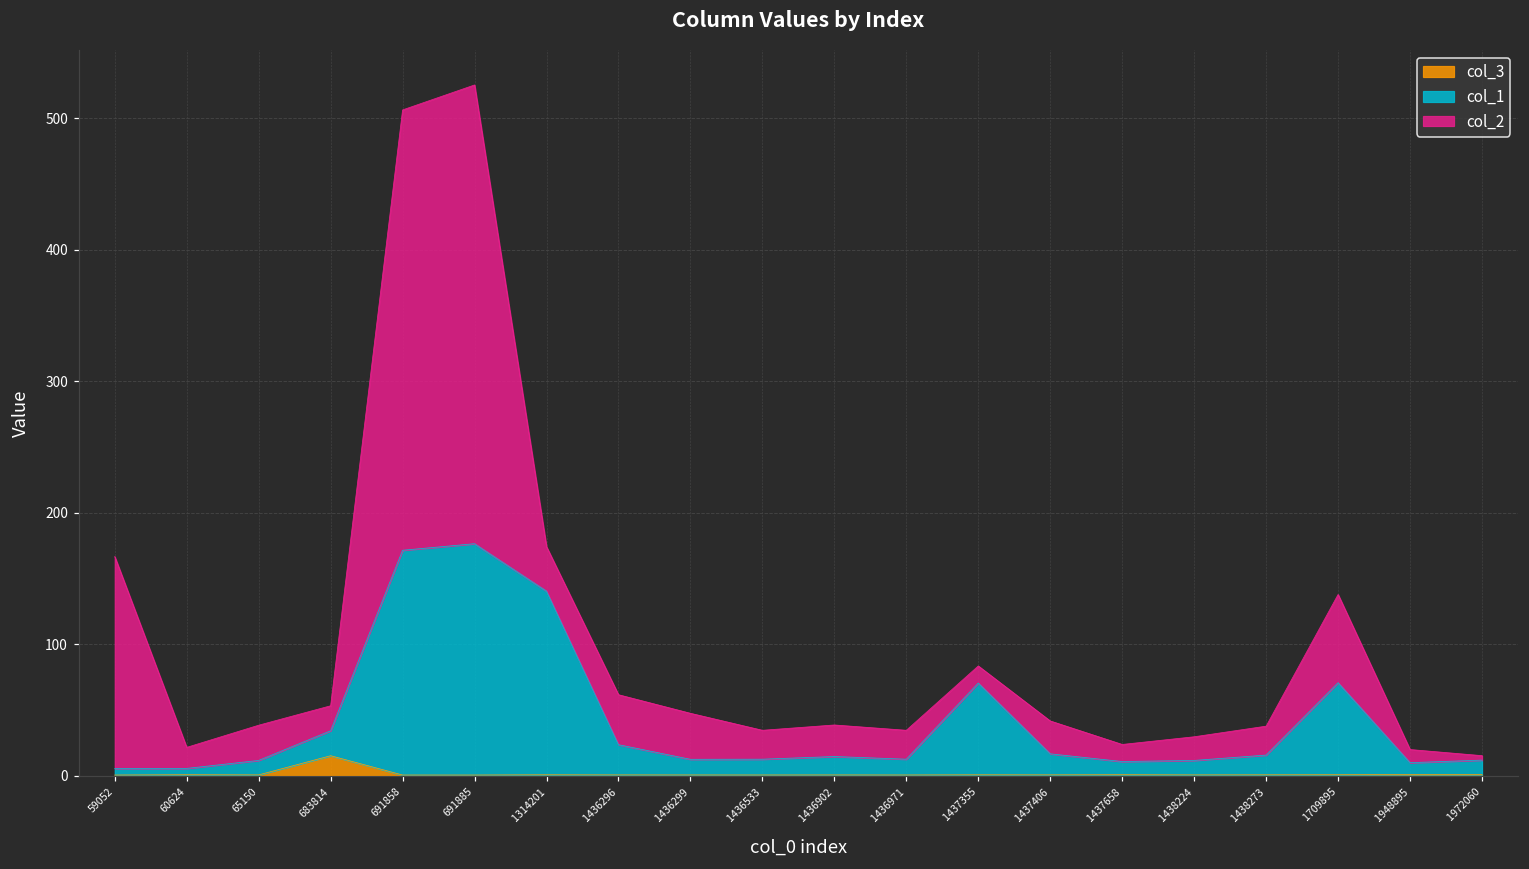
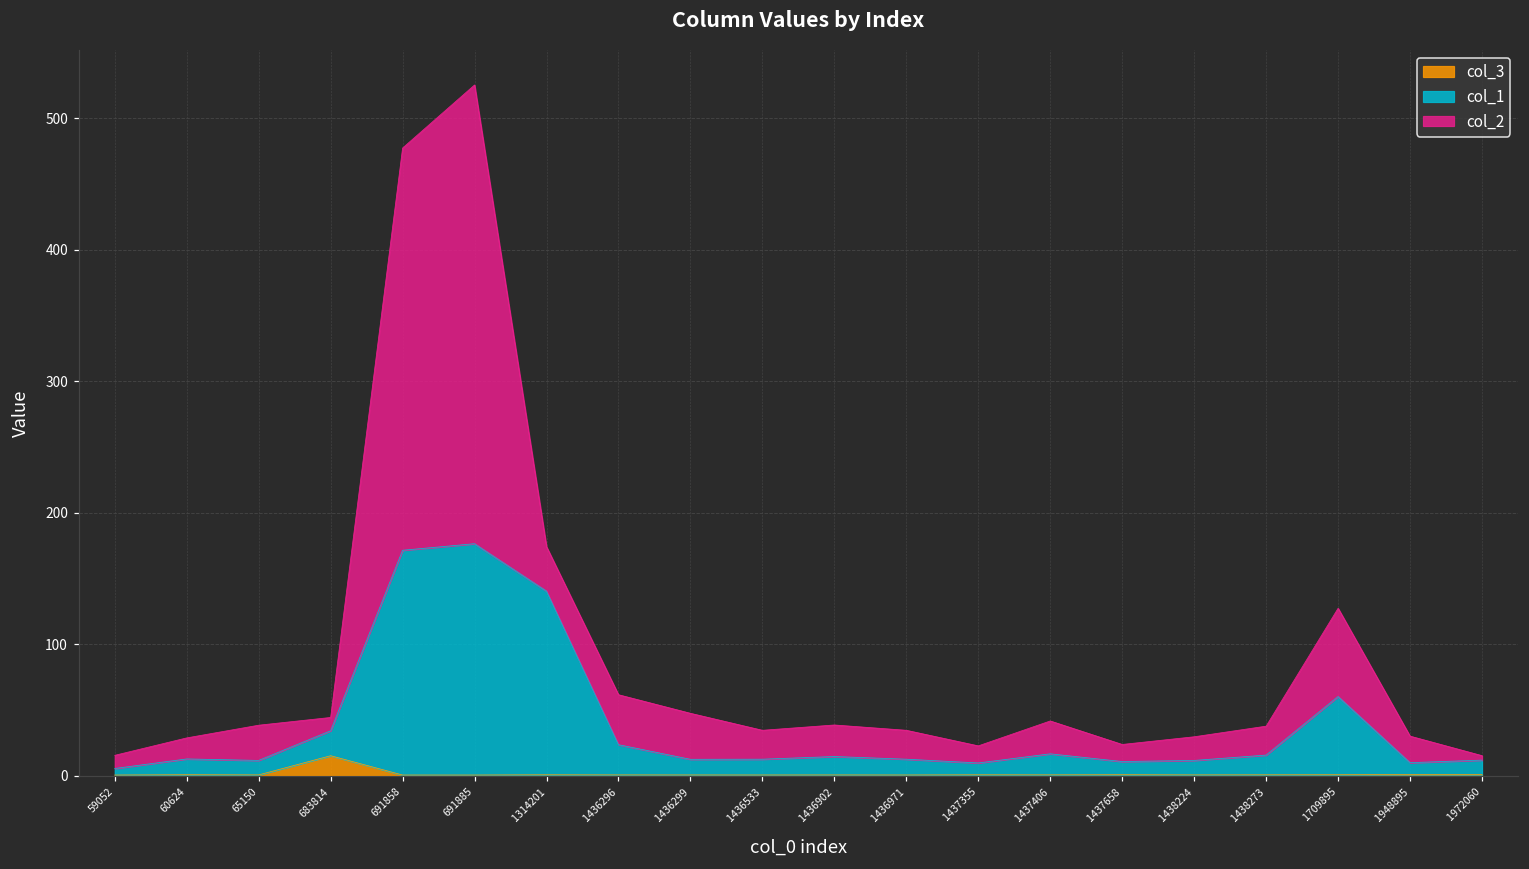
  {
    "col_3": {
      "59052": 1,
      "60624": 1,
      "65150": 1,
      "683814": 15,
      "691858": 1,
      "691885": 1,
      "1314201": 1,
      "1436296": 1,
      "1436299": 1,
      "1436533": 1,
      "1436902": 1,
      "1436971": 1,
      "1437355": 1,
      "1437406": 1,
      "1437658": 1,
      "1438224": 1,
      "1438273": 1,
      "1709895": 1,
      "1948895": 1,
      "1972060": 1
    },
    "col_1": {
      "59052": 5,
-     "60624": 5,
+     "60624": 12,
      "65150": 11,
      "683814": 19,
      "691858": 171,
      "691885": 176,
      "1314201": 140,
      "1436296": 23,
      "1436299": 12,
      "1436533": 12,
      "1436902": 14,
      "1436971": 12,
-     "1437355": 70,
+     "1437355": 9,
      "1437406": 16,
      "1437658": 10,
      "1438224": 11,
      "1438273": 15,
-     "1709895": 70,
+     "1709895": 60,
      "1948895": 9,
      "1972060": 11
    },
    "col_2": {
-     "59052": 161,
+     "59052": 10,
      "60624": 16,
      "65150": 27,
-     "683814": 19,
-     "691858": 335,
+     "683814": 10,
+     "691858": 306,
      "691885": 349,
      "1314201": 34,
      "1436296": 38,
      "1436299": 35,
      "1436533": 22,
      "1436902": 24,
      "1436971": 22,
      "1437355": 13,
      "1437406": 25,
      "1437658": 13,
      "1438224": 18,
      "1438273": 22,
      "1709895": 67,
-     "1948895": 10,
+     "1948895": 20,
      "1972060": 3
    }
  }
